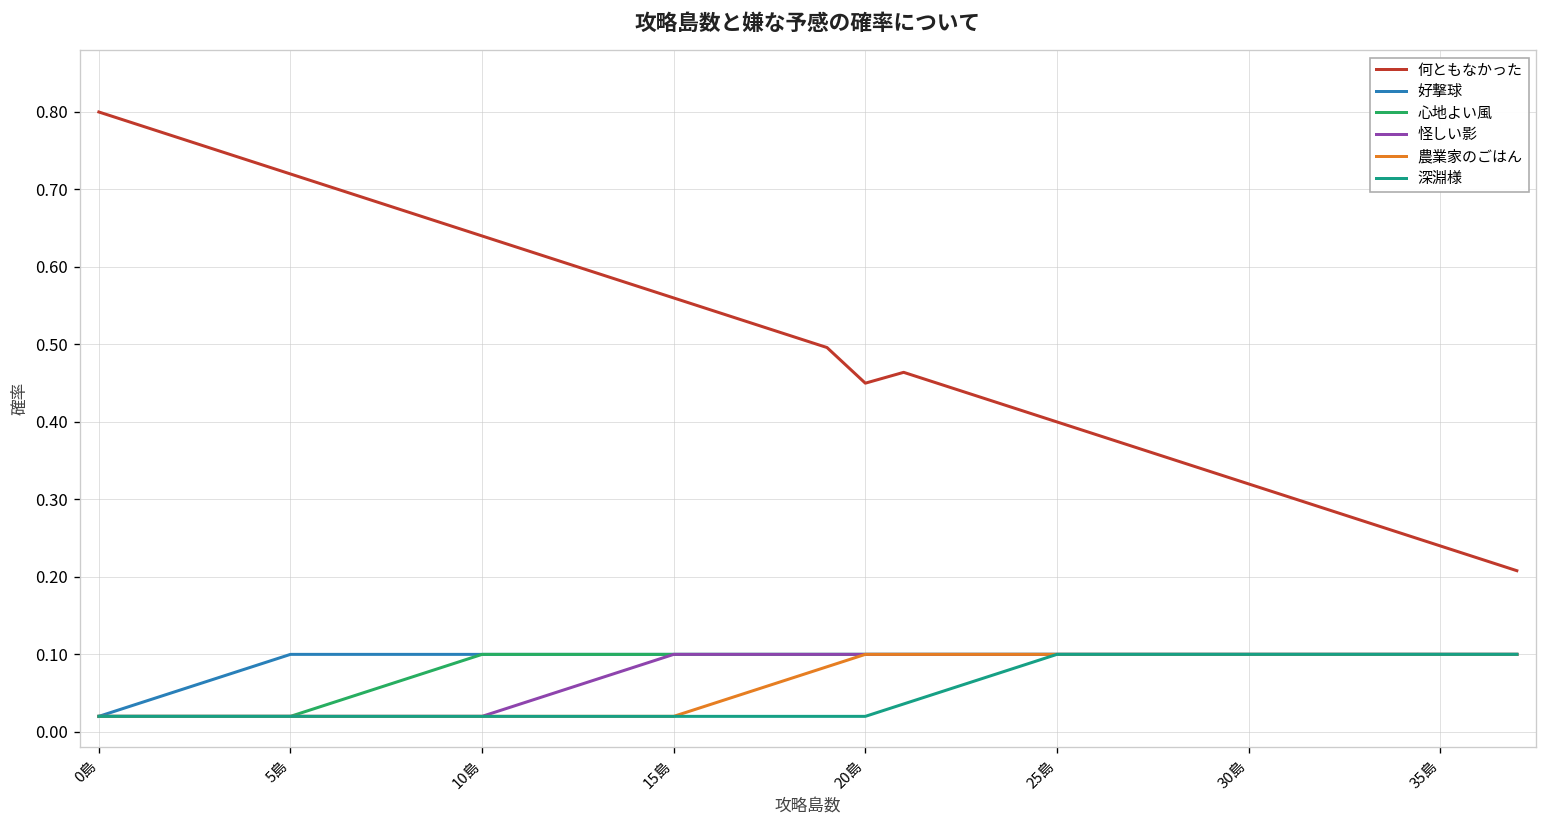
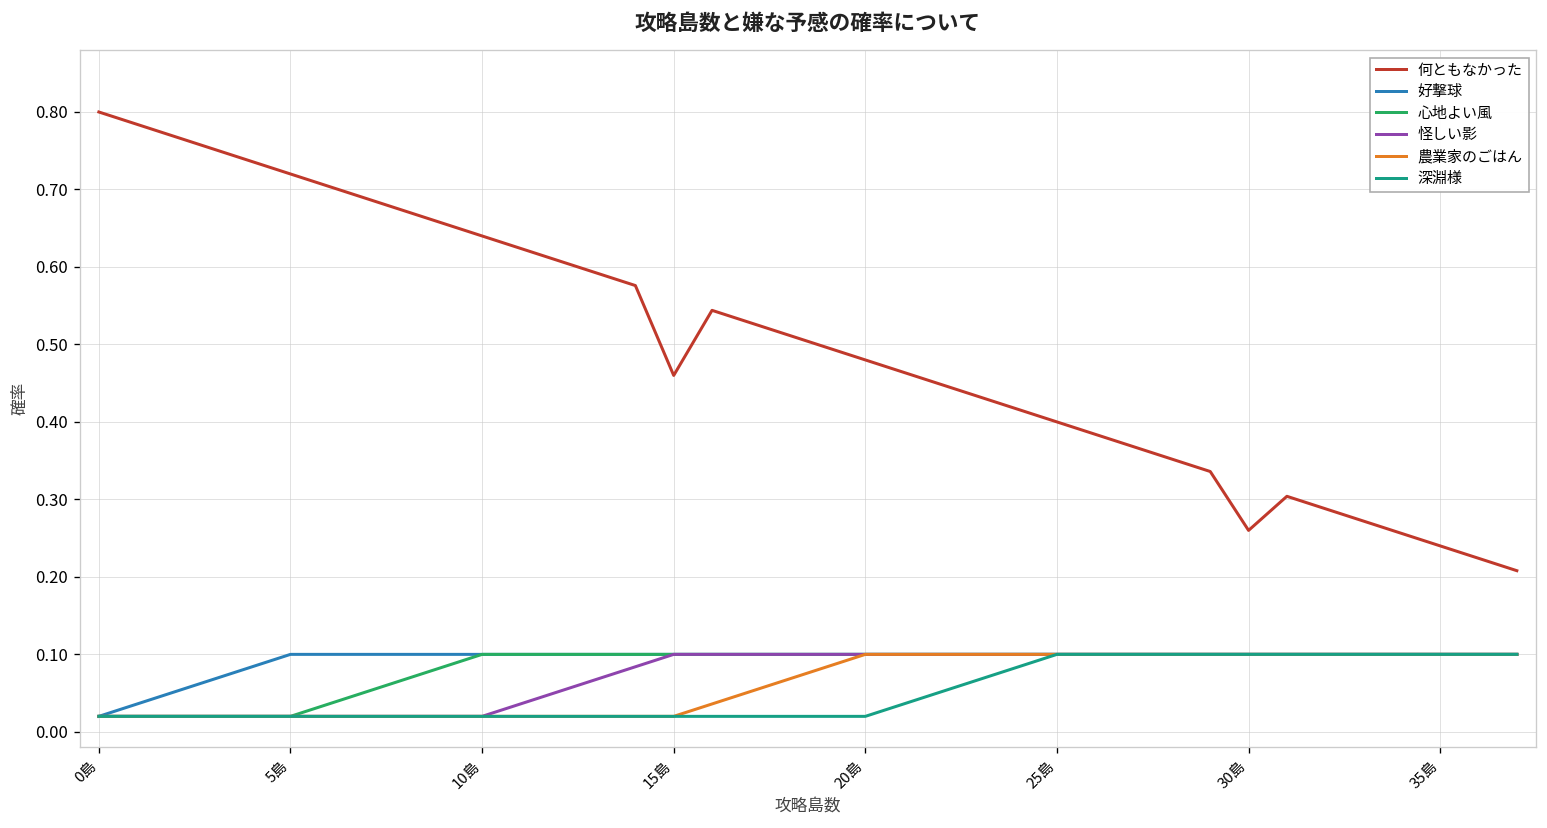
  {
    "何ともなかった": {
      "0島": 0.80,
      "5島": 0.72,
      "10島": 0.64,
-     "15島": 0.56,
-     "20島": 0.45,
+     "15島": 0.46,
+     "20島": 0.48,
      "25島": 0.40,
-     "30島": 0.32,
+     "30島": 0.26,
      "35島": 0.24
    },
    "好撃球": {
      "5島": 0.10
    }
  }
